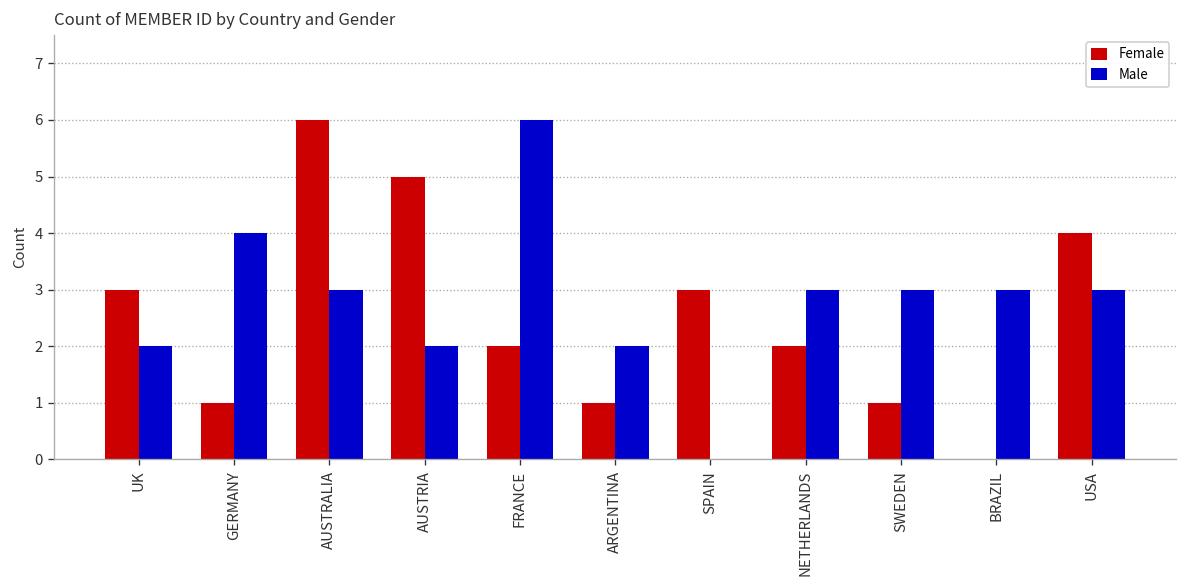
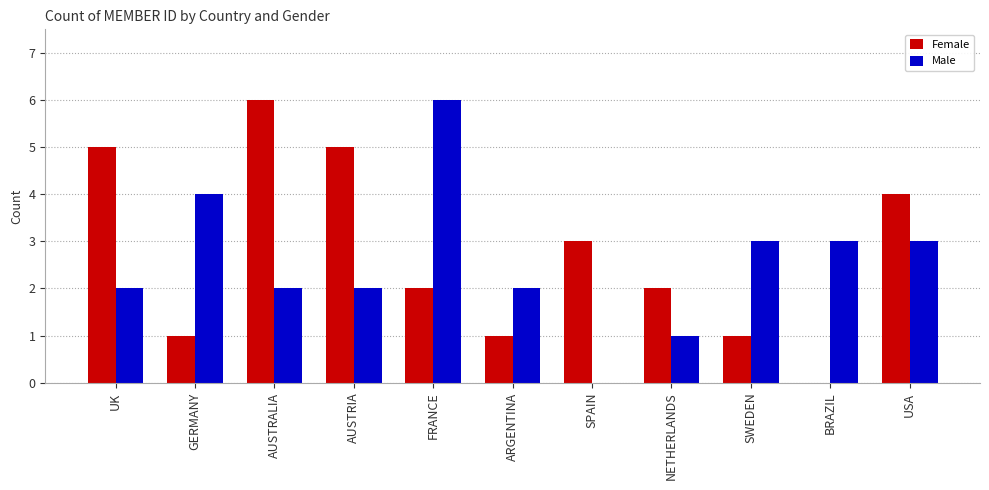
  {
    "Female": {
-     "UK": 3,
+     "UK": 5,
      "GERMANY": 1,
      "AUSTRALIA": 6,
      "AUSTRIA": 5,
      "FRANCE": 2,
      "ARGENTINA": 1,
      "SPAIN": 3,
      "NETHERLANDS": 2,
      "SWEDEN": 1,
      "BRAZIL": 0,
      "USA": 4
    },
    "Male": {
      "UK": 2,
      "GERMANY": 4,
-     "AUSTRALIA": 3,
+     "AUSTRALIA": 2,
      "AUSTRIA": 2,
      "FRANCE": 6,
      "ARGENTINA": 2,
      "SPAIN": 0,
-     "NETHERLANDS": 3,
+     "NETHERLANDS": 1,
      "SWEDEN": 3,
      "BRAZIL": 3,
      "USA": 3
    }
  }
